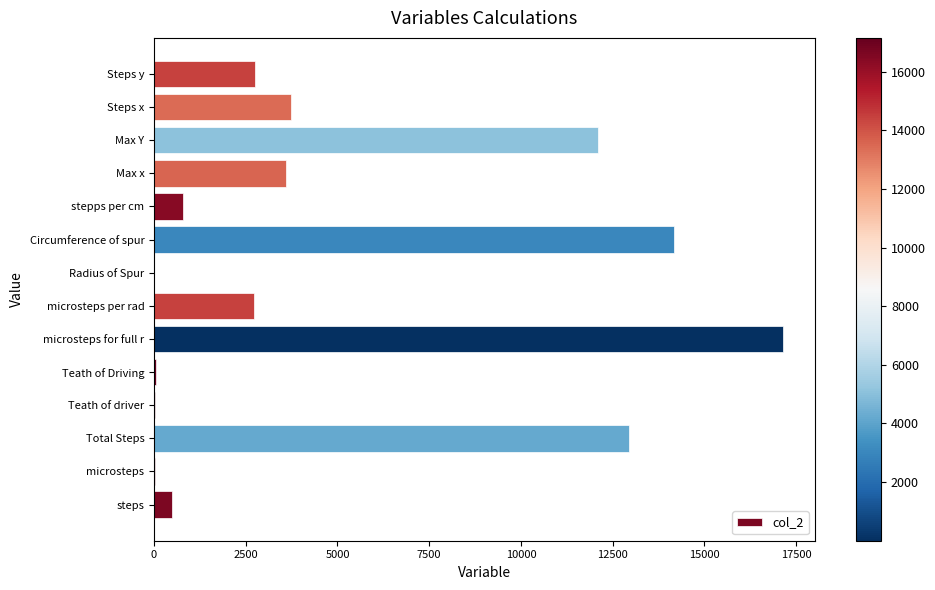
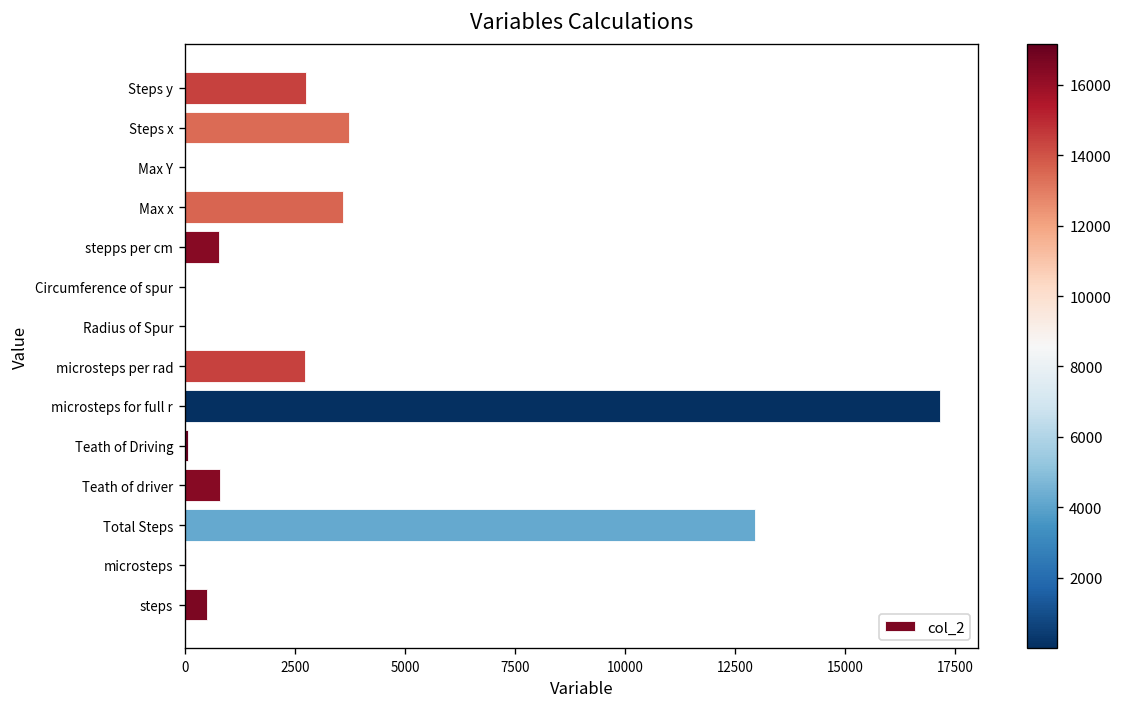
  {
    "Steps y": 2700,
    "Steps x": 3700,
-   "Max Y": 12100,
+   "Max Y": 0,
    "Max x": 3600,
    "stepps per cm": 800,
-   "Circumference of spur": 14200,
+   "Circumference of spur": 0,
    "microsteps per rad": 2700,
    "microsteps for full r": 17200,
-   "Teath of driver": 0,
+   "Teath of driver": 800,
    "Total Steps": 13000,
    "steps": 500
  }
